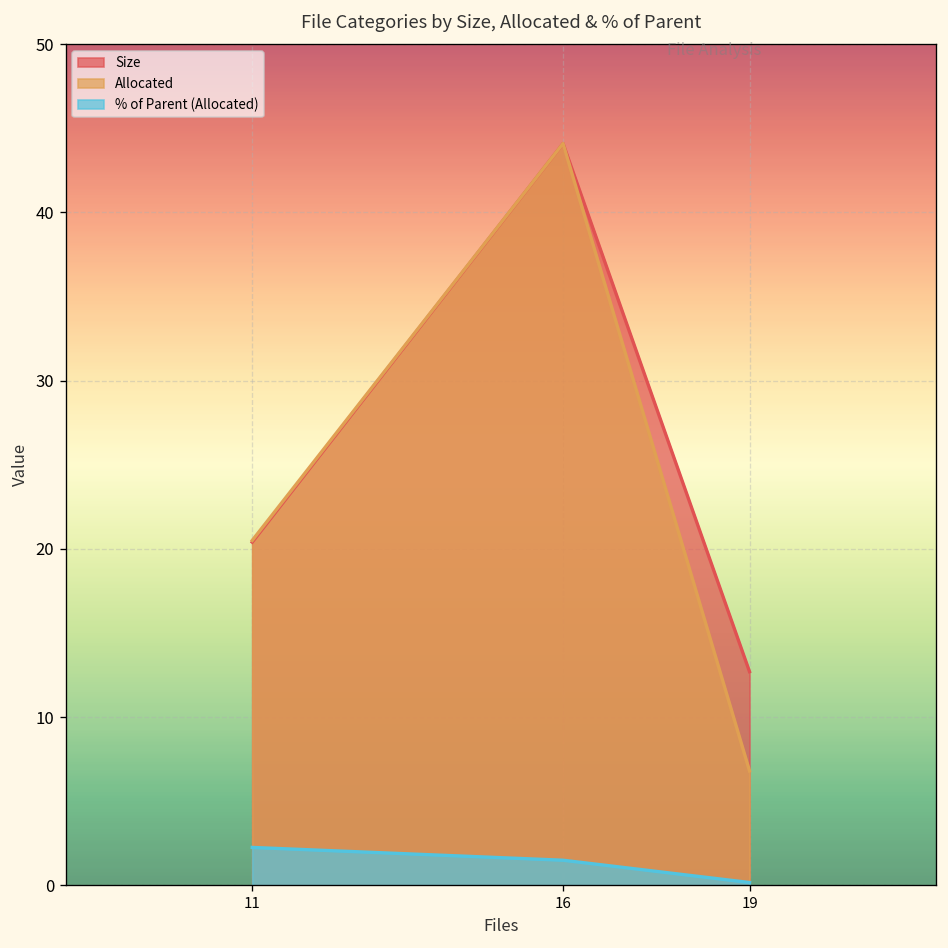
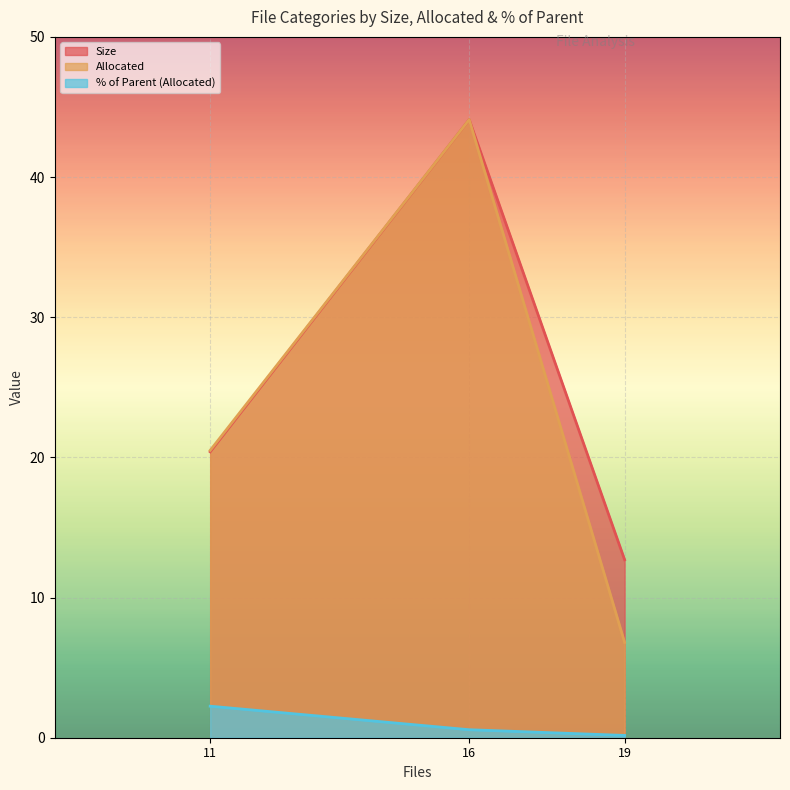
  {
    "Size": {
      "19": 12.7
    },
    "Allocated": {
      "19": 6.8
    },
    "% of Parent (Allocated)": {
      "11": 2.3,
-     "16": 1.5,
+     "16": 0.6,
      "19": 0.2
    }
  }
